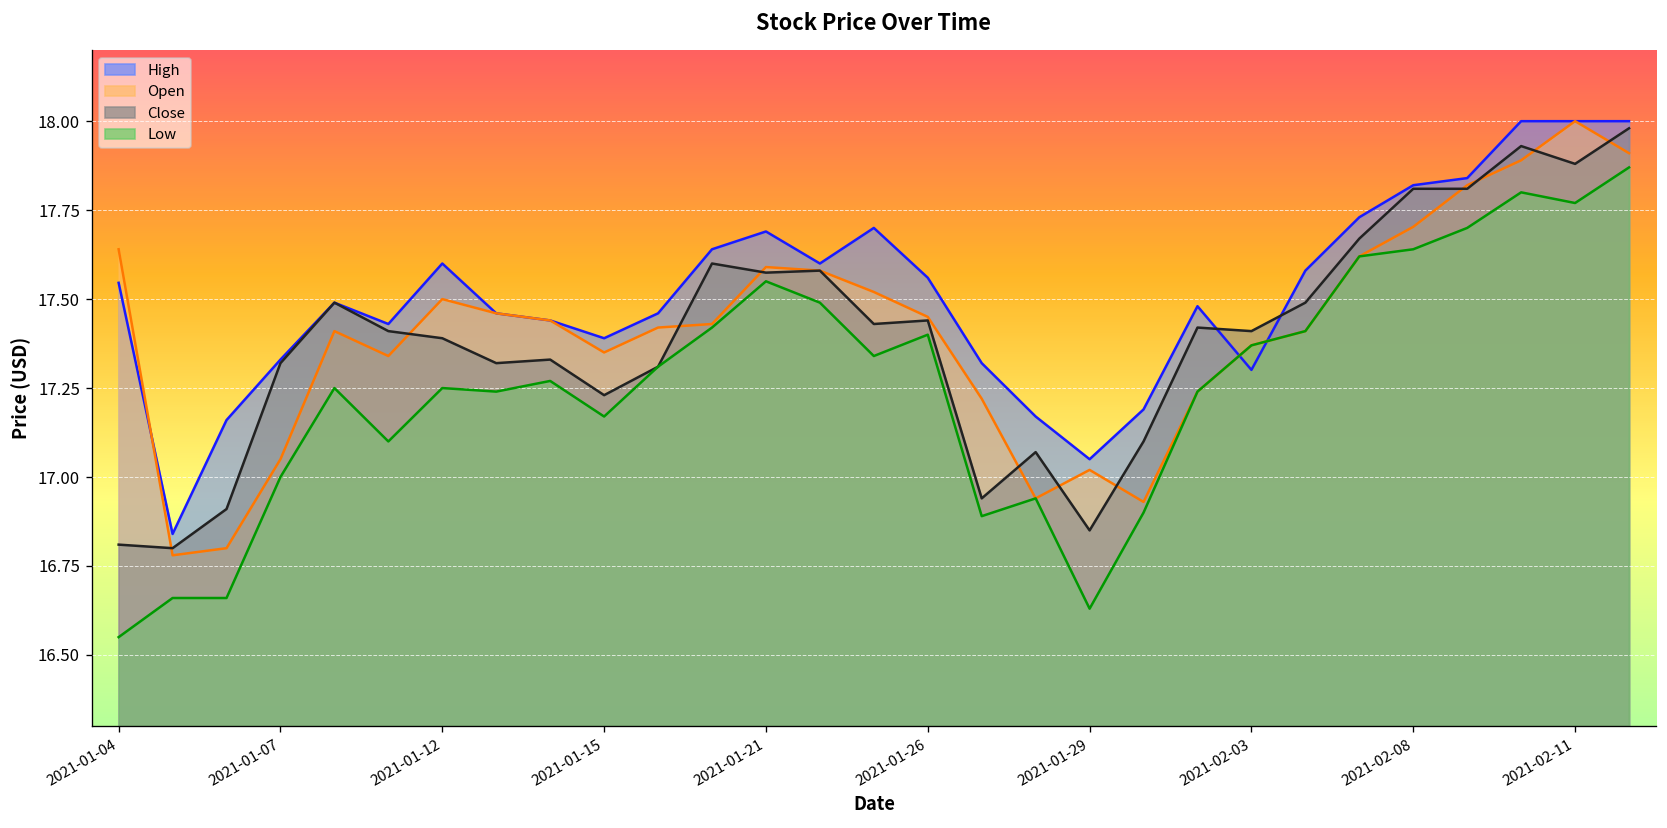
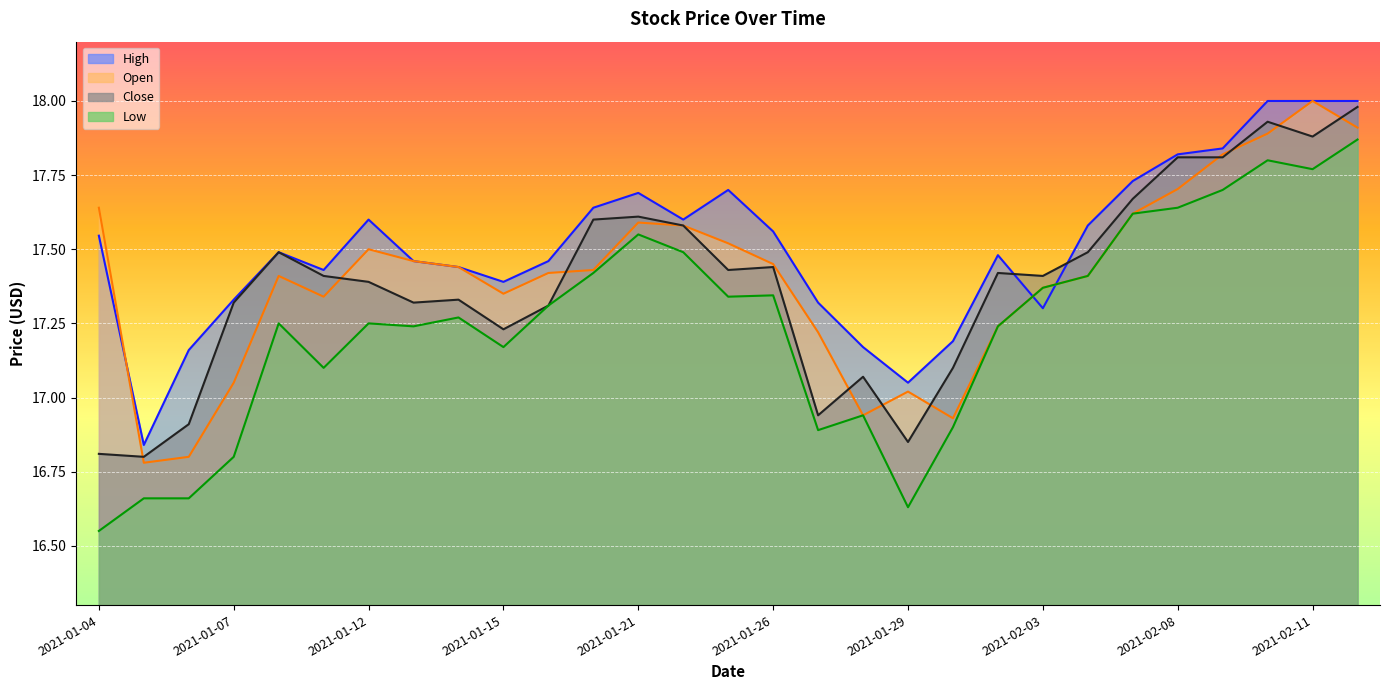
  {
    "High": {
      "2021-01-04": 17.55,
      "2021-01-07": 17.33,
      "2021-01-12": 17.60,
      "2021-01-15": 17.39,
      "2021-01-21": 17.69,
      "2021-01-26": 17.56,
      "2021-01-29": 17.05,
      "2021-02-03": 17.30,
      "2021-02-08": 17.82
    },
    "Open": {
      "2021-01-04": 17.64,
      "2021-01-07": 17.05,
      "2021-01-12": 17.50,
      "2021-01-15": 17.35,
      "2021-01-21": 17.59,
      "2021-01-26": 17.45,
      "2021-01-29": 17.02,
      "2021-02-08": 17.70
    },
    "Close": {
      "2021-01-04": 16.81,
      "2021-01-07": 17.32,
      "2021-01-12": 17.39,
      "2021-01-15": 17.23,
-     "2021-01-21": 17.57,
+     "2021-01-21": 17.61,
      "2021-01-26": 17.44,
      "2021-01-29": 16.85,
      "2021-02-03": 17.41,
      "2021-02-08": 17.81,
      "2021-02-11": 17.88
    },
    "Low": {
      "2021-01-04": 16.55,
-     "2021-01-07": 17.0,
+     "2021-01-07": 16.8,
      "2021-01-12": 17.25,
      "2021-01-15": 17.17,
      "2021-01-21": 17.55,
-     "2021-01-26": 17.40,
+     "2021-01-26": 17.34,
      "2021-01-29": 16.63,
      "2021-02-08": 17.64,
      "2021-02-11": 17.77
    }
  }
